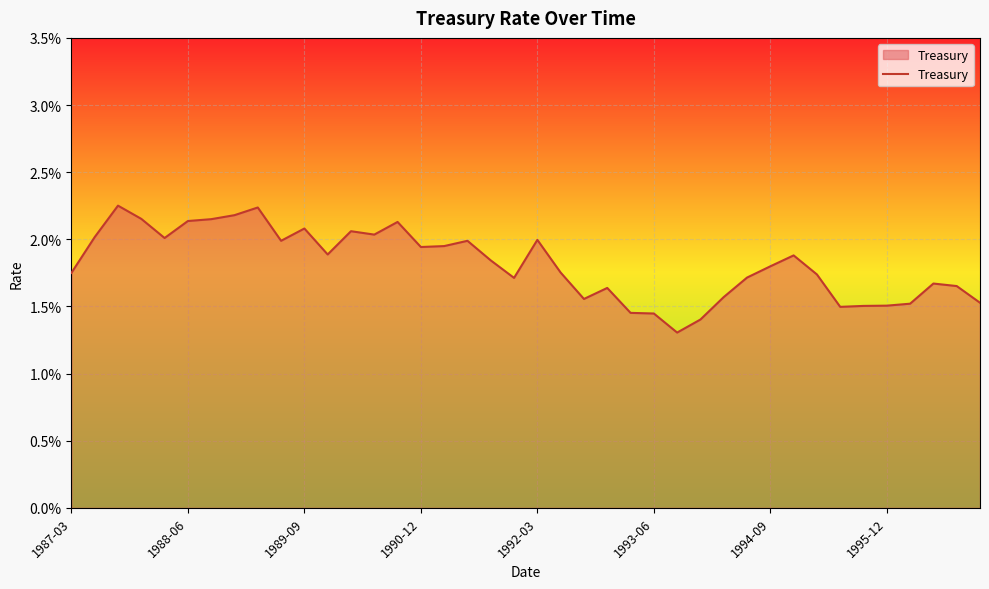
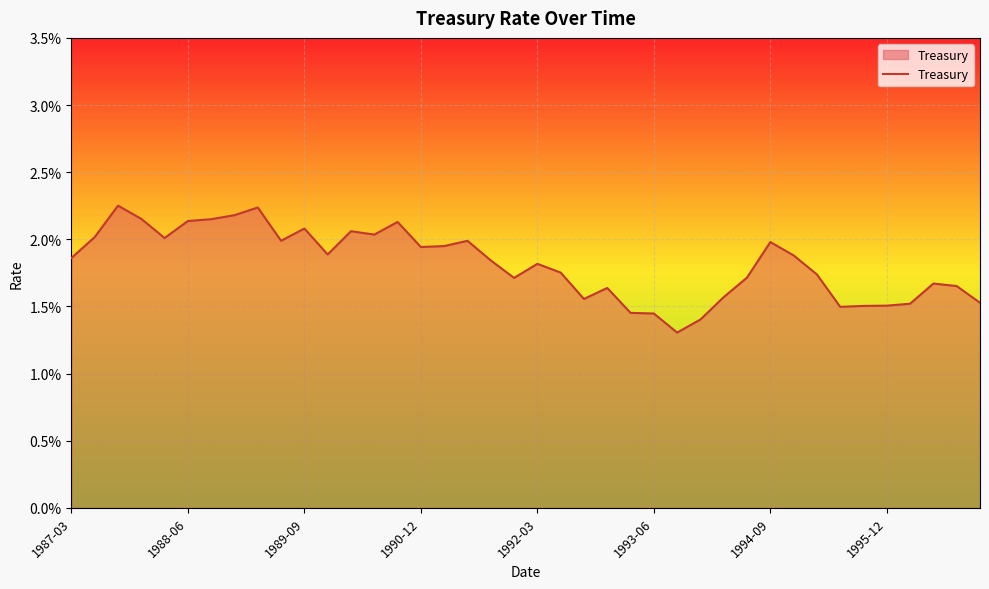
  {
-   "1987-03": "1.75%",
+   "1987-03": "1.86%",
    "1988-06": "2.14%",
    "1989-09": "2.08%",
    "1990-12": "1.94%",
-   "1992-03": "2.00%",
+   "1992-03": "1.82%",
    "1993-06": "1.45%",
-   "1994-09": "1.80%",
+   "1994-09": "1.98%",
    "1995-12": "1.51%"
  }
